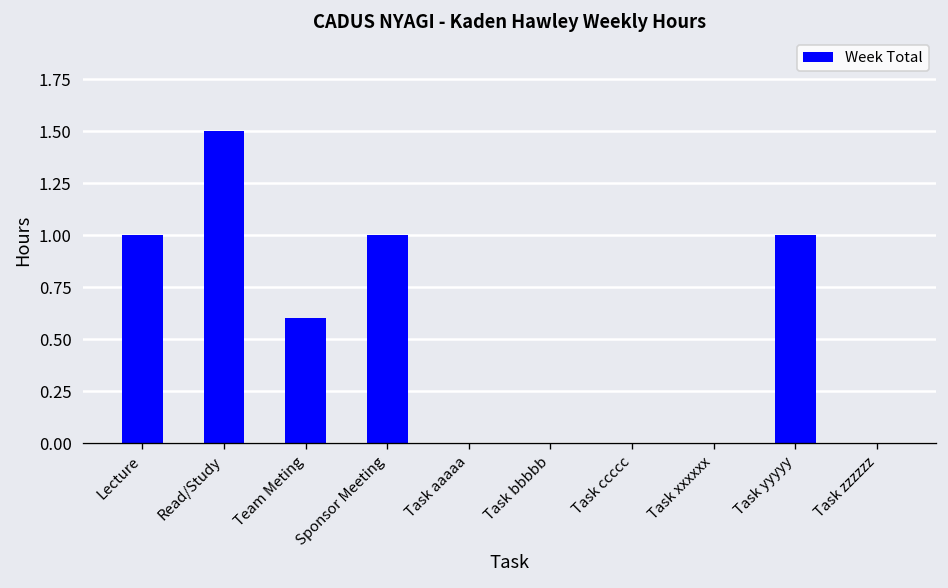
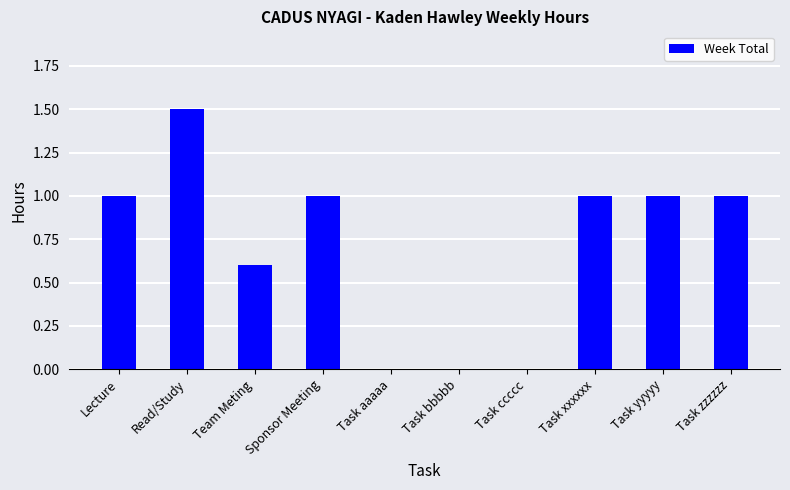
  {
    "Lecture": 1,
    "Read/Study": 1.50,
    "Team Meting": 0.60,
    "Sponsor Meeting": 1,
    "Task aaaaa": 0,
    "Task bbbbb": 0,
    "Task ccccc": 0,
-   "Task xxxxxx": 0,
+   "Task xxxxxx": 1,
    "Task yyyyy": 1,
-   "Task zzzzzz": 0
+   "Task zzzzzz": 1
  }
